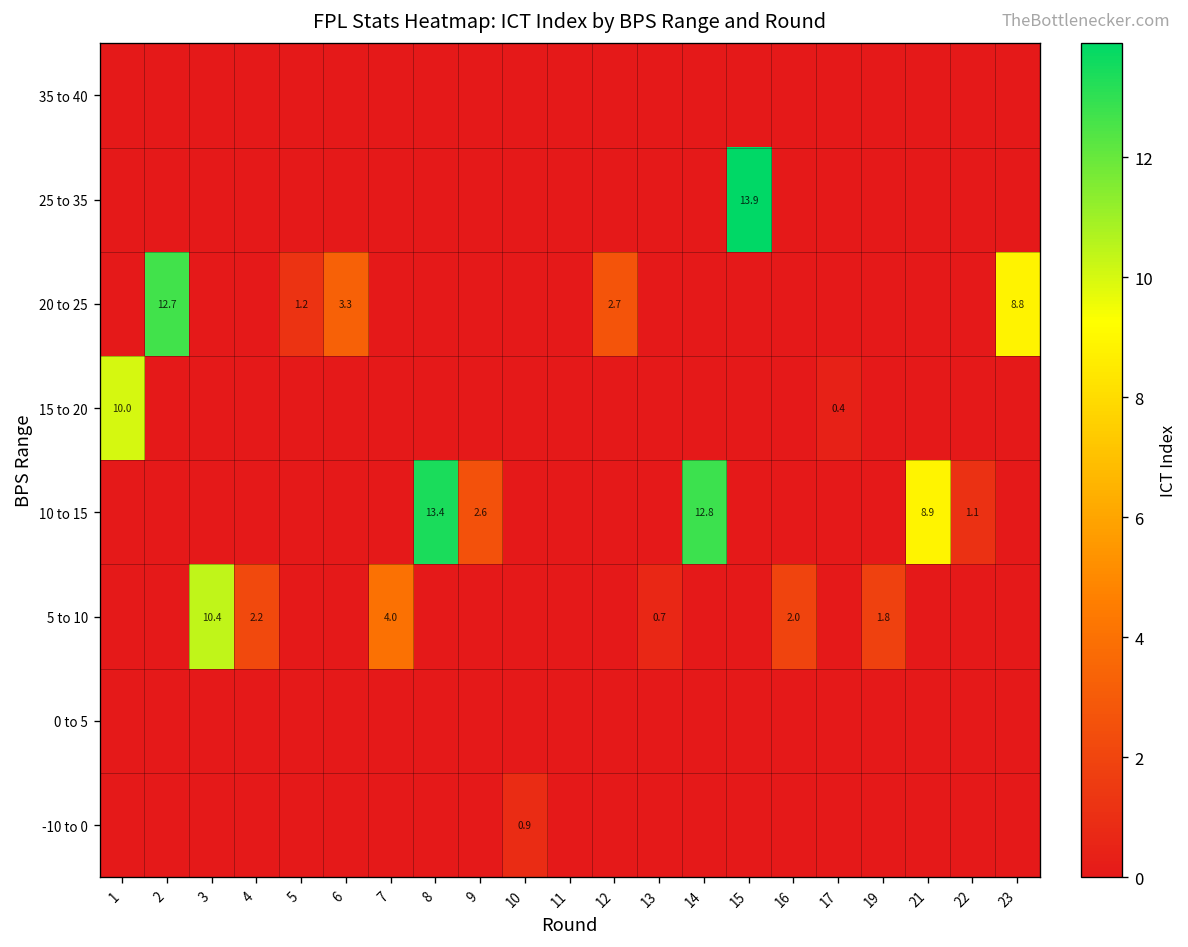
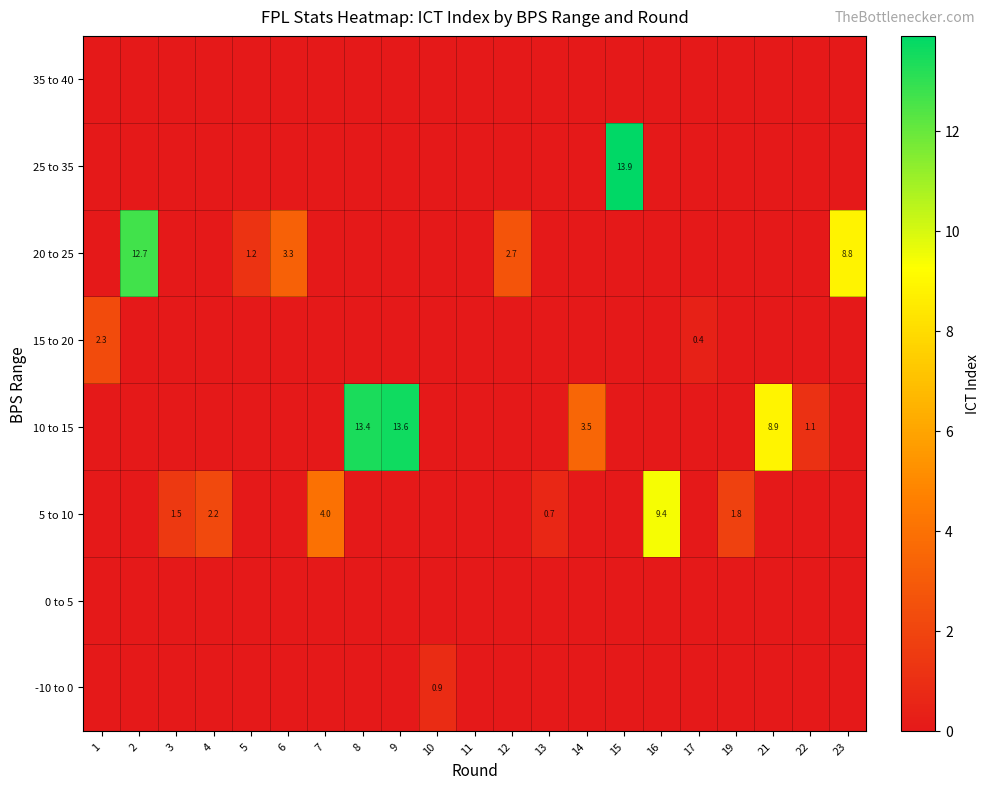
  {
    "25 to 35": {
      "15": 13.9
    },
    "20 to 25": {
      "2": 12.7,
      "5": 1.2,
      "6": 3.3,
      "12": 2.7,
      "23": 8.8
    },
    "15 to 20": {
-     "1": 10.0,
+     "1": 2.3,
      "17": 0.4
    },
    "10 to 15": {
      "8": 13.4,
-     "9": 2.6,
-     "14": 12.8,
+     "9": 13.6,
+     "14": 3.5,
      "21": 8.9,
      "22": 1.1
    },
    "5 to 10": {
-     "3": 10.4,
+     "3": 1.5,
      "4": 2.2,
      "7": 4.0,
      "13": 0.7,
-     "16": 2.0,
+     "16": 9.4,
      "19": 1.8
    },
    "-10 to 0": {
      "10": 0.9
    }
  }
